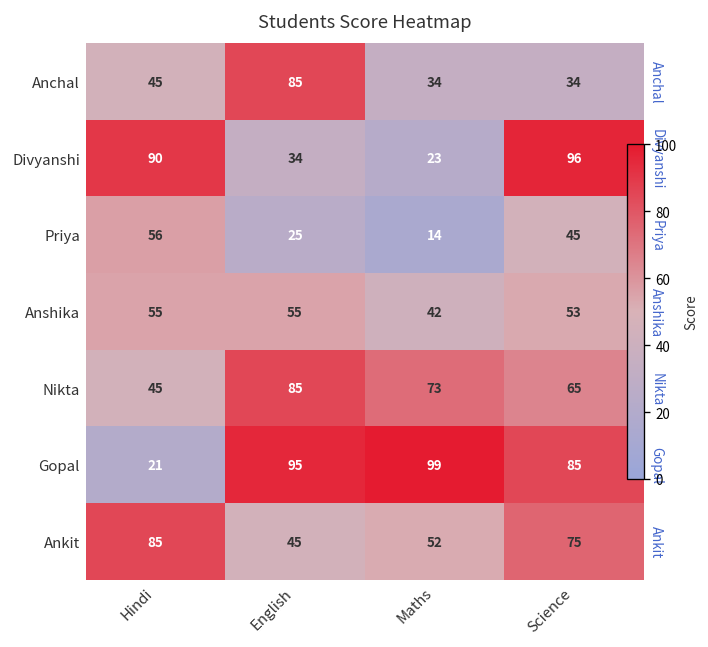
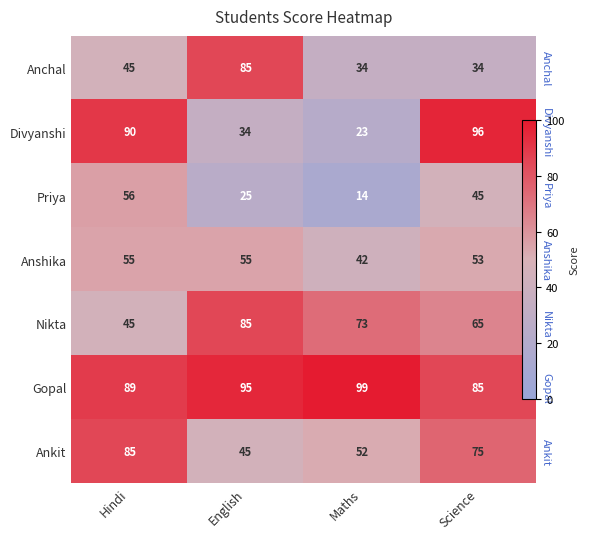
  {
    "Anchal": {
      "Hindi": 45,
      "English": 85,
      "Maths": 34,
      "Science": 34
    },
    "Divyanshi": {
      "Hindi": 90,
      "English": 34,
      "Maths": 23,
      "Science": 96
    },
    "Priya": {
      "Hindi": 56,
      "English": 25,
      "Maths": 14,
      "Science": 45
    },
    "Anshika": {
      "Hindi": 55,
      "English": 55,
      "Maths": 42,
      "Science": 53
    },
    "Nikta": {
      "Hindi": 45,
      "English": 85,
      "Maths": 73,
      "Science": 65
    },
    "Gopal": {
-     "Hindi": 21,
+     "Hindi": 89,
      "English": 95,
      "Maths": 99,
      "Science": 85
    },
    "Ankit": {
      "Hindi": 85,
      "English": 45,
      "Maths": 52,
      "Science": 75
    }
  }
